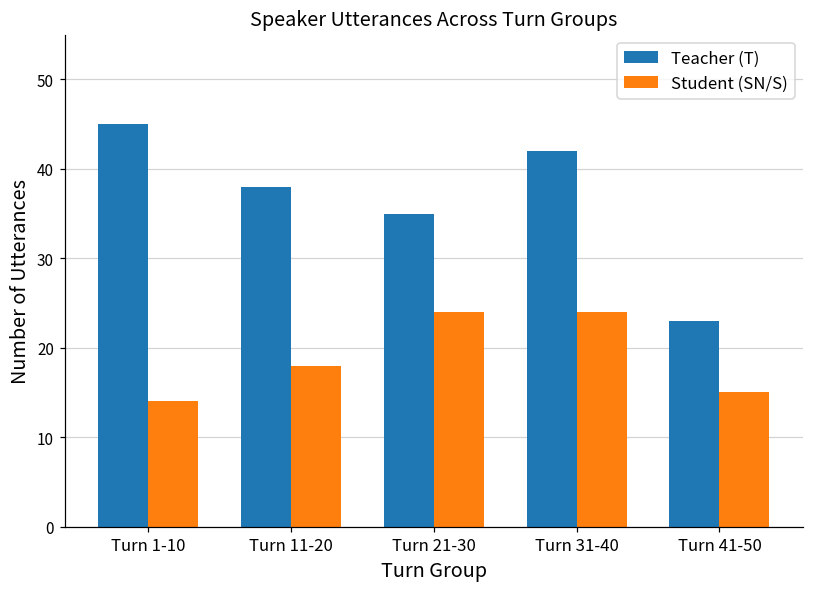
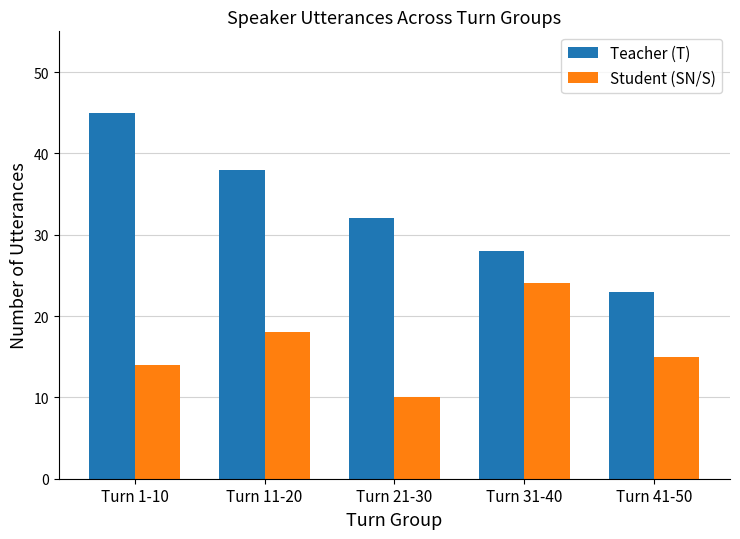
  {
    "Teacher (T)": {
      "Turn 1-10": 45,
      "Turn 11-20": 38,
-     "Turn 21-30": 35,
-     "Turn 31-40": 42,
+     "Turn 21-30": 32,
+     "Turn 31-40": 28,
      "Turn 41-50": 23
    },
    "Student (SN/S)": {
      "Turn 1-10": 14,
      "Turn 11-20": 18,
-     "Turn 21-30": 24,
+     "Turn 21-30": 10,
      "Turn 31-40": 24,
      "Turn 41-50": 15
    }
  }
